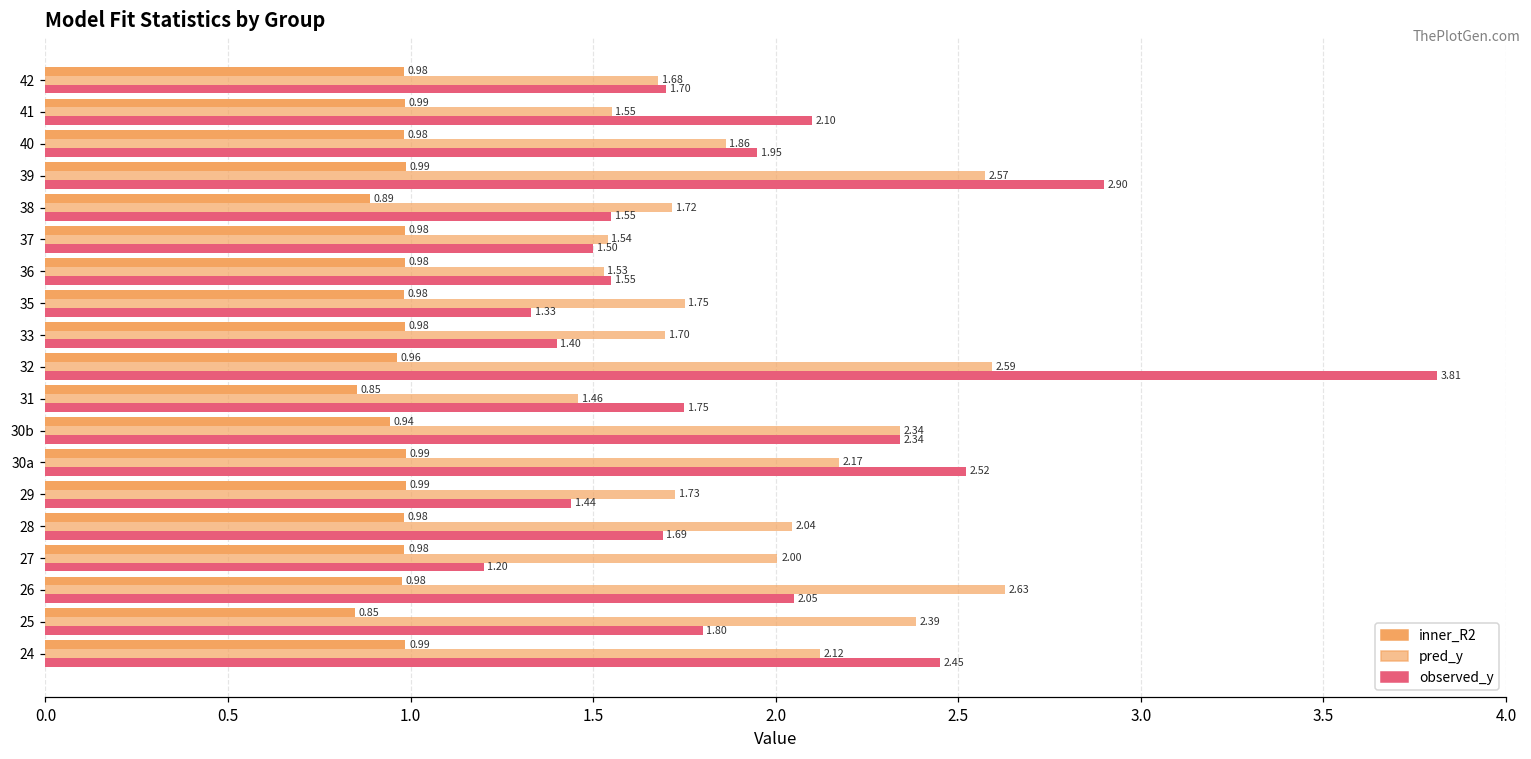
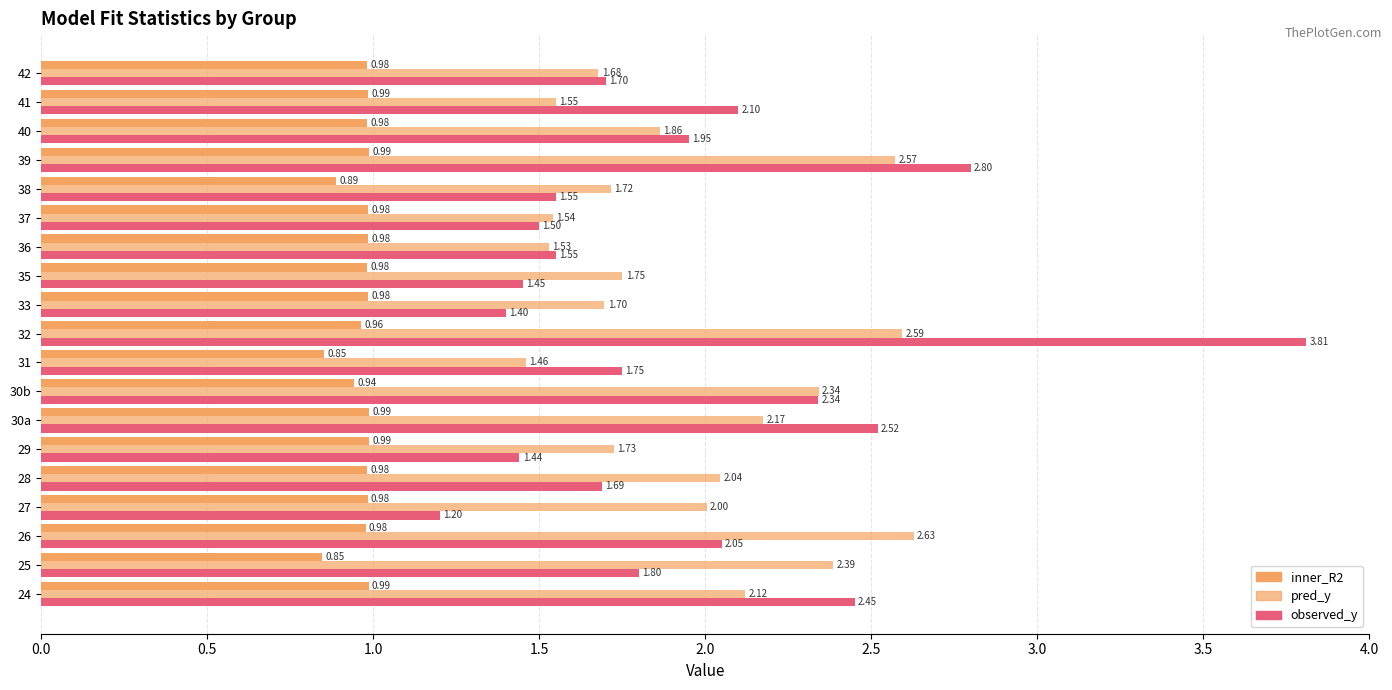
  {
    "observed_y": {
      "42": 1.70,
      "41": 2.10,
      "40": 1.95,
-     "39": 2.90,
+     "39": 2.80,
      "38": 1.55,
      "37": 1.50,
      "36": 1.55,
-     "35": 1.33,
+     "35": 1.45,
      "33": 1.40,
      "32": 3.81,
      "31": 1.75,
      "30a": 2.52,
      "29": 1.44,
      "28": 1.69,
      "27": 1.20,
      "26": 2.05,
      "25": 1.80,
      "24": 2.45
    }
  }
